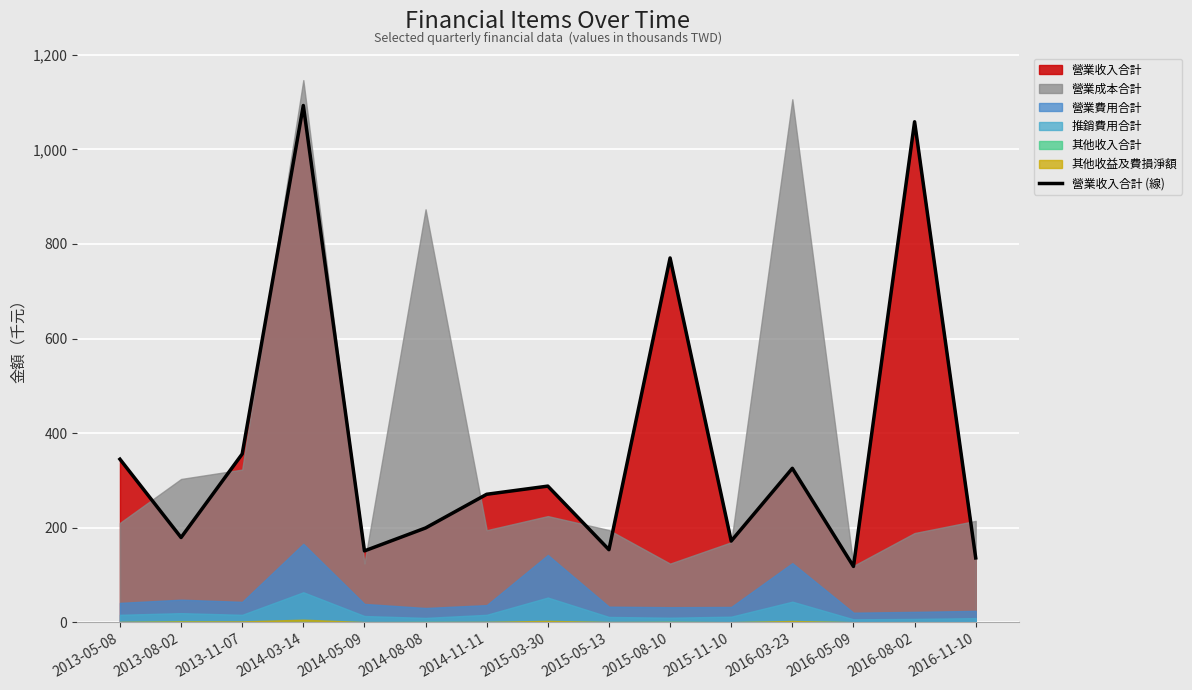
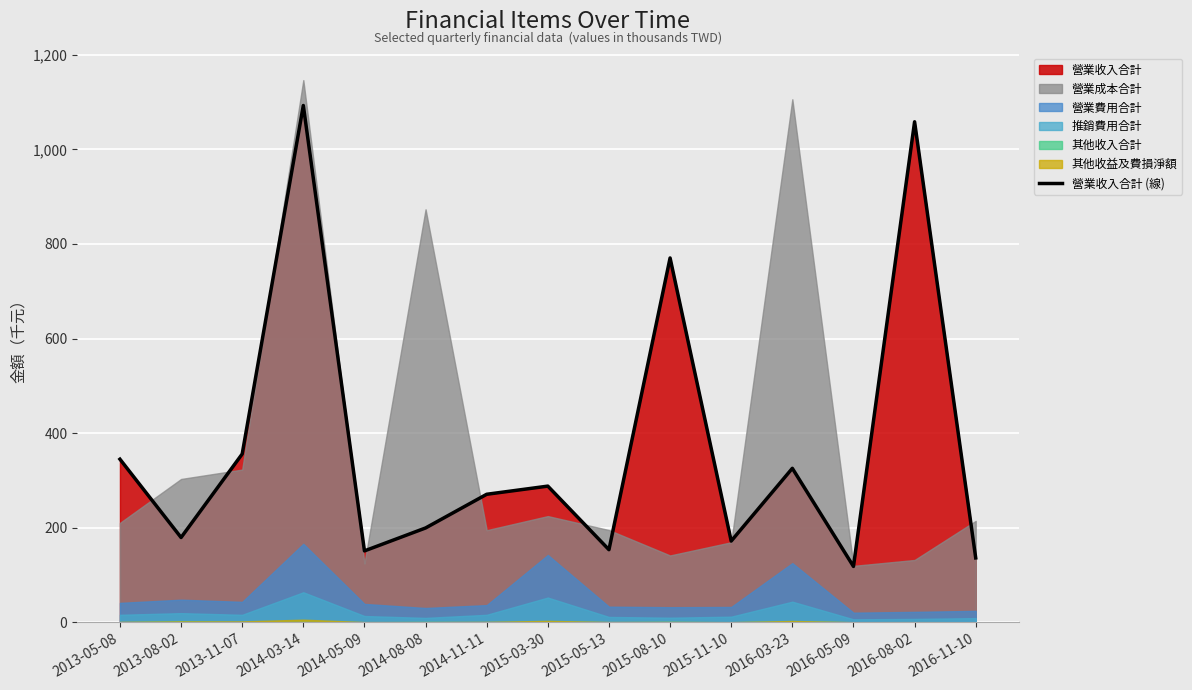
  {
    "營業收入合計": {
      "2013-05-08": "350",
      "2013-08-02": "180",
      "2013-11-07": "360",
      "2014-03-14": "1,090",
      "2014-05-09": "150",
      "2014-08-08": "200",
      "2014-11-11": "270",
      "2015-03-30": "290",
      "2015-05-13": "150",
      "2015-08-10": "770",
      "2016-03-23": "330",
      "2016-08-02": "1,060",
      "2016-11-10": "140"
    },
    "營業成本合計": {
      "2013-05-08": "210",
      "2013-08-02": "300",
      "2013-11-07": "320",
      "2014-03-14": "1,150",
      "2014-05-09": "120",
      "2014-08-08": "870",
      "2014-11-11": "190",
      "2015-03-30": "220",
      "2015-05-13": "200",
-     "2015-08-10": "120",
+     "2015-08-10": "140",
      "2016-03-23": "1,110",
-     "2016-08-02": "190",
+     "2016-08-02": "130",
      "2016-11-10": "210"
    }
  }
